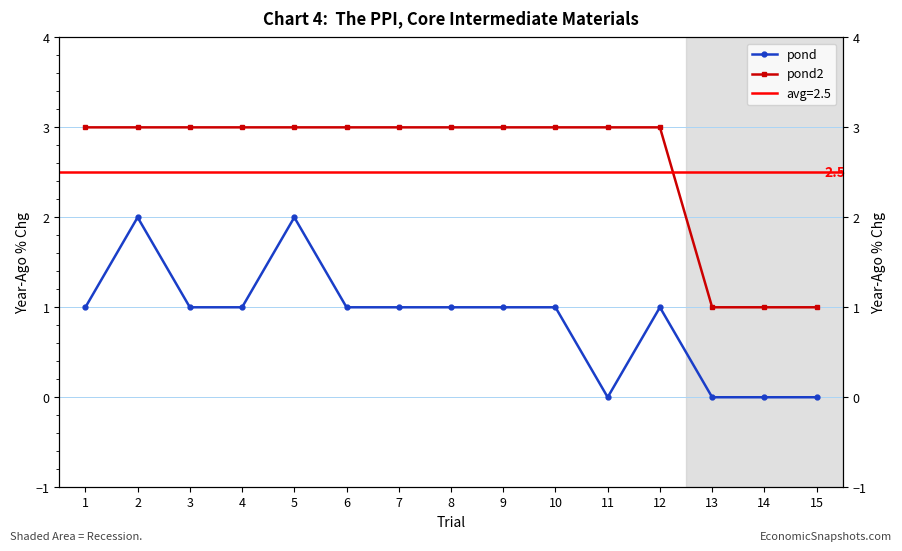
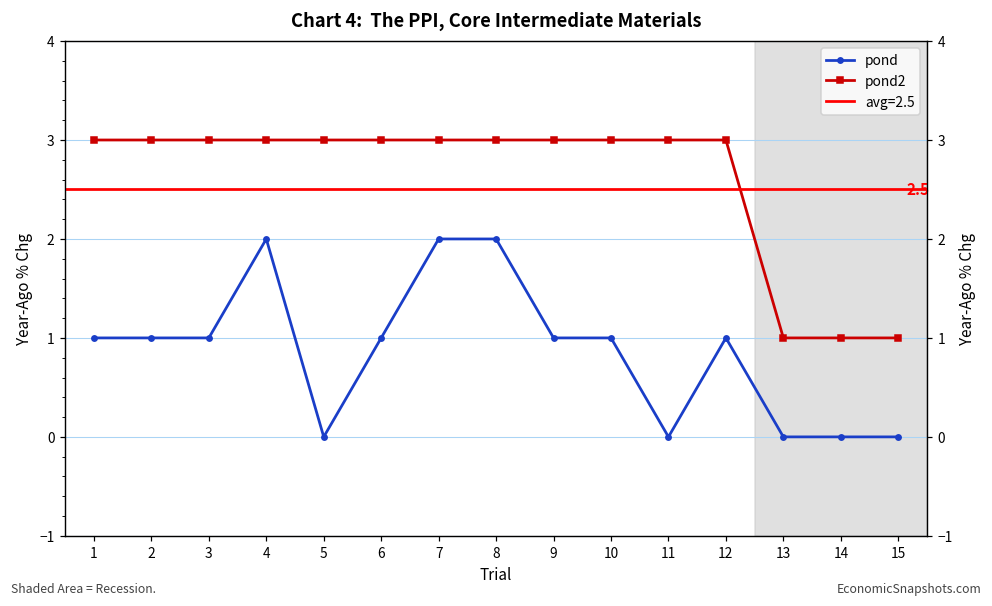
  {
    "pond": {
      "1": 1,
-     "2": 2,
+     "2": 1,
      "3": 1,
-     "4": 1,
-     "5": 2,
+     "4": 2,
+     "5": 0,
      "6": 1,
-     "7": 1,
-     "8": 1,
+     "7": 2,
+     "8": 2,
      "9": 1,
      "10": 1,
      "11": 0,
      "12": 1,
      "13": 0,
      "14": 0,
      "15": 0
    },
    "pond2": {
      "1": 3,
      "2": 3,
      "3": 3,
      "4": 3,
      "5": 3,
      "6": 3,
      "7": 3,
      "8": 3,
      "9": 3,
      "10": 3,
      "11": 3,
      "12": 3,
      "13": 1,
      "14": 1,
      "15": 1
    }
  }
